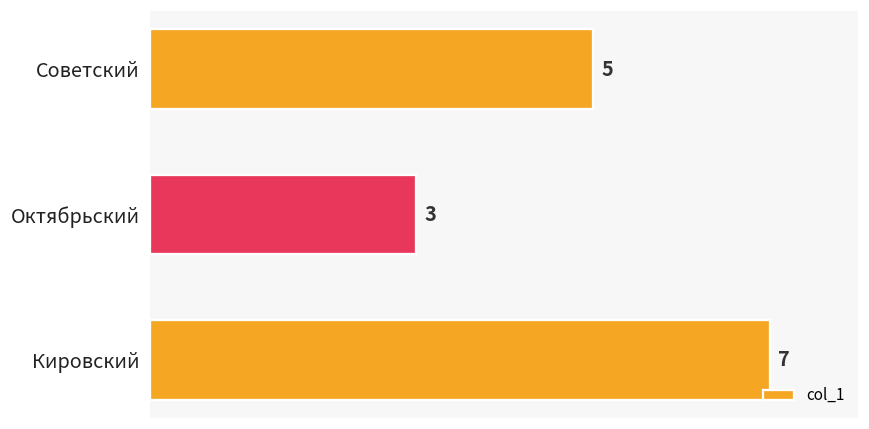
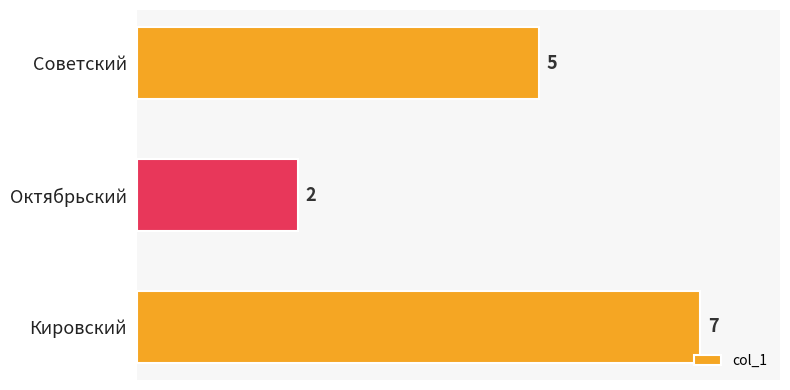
  {
    "Советский": 5,
-   "Октябрьский": 3,
+   "Октябрьский": 2,
    "Кировский": 7
  }
